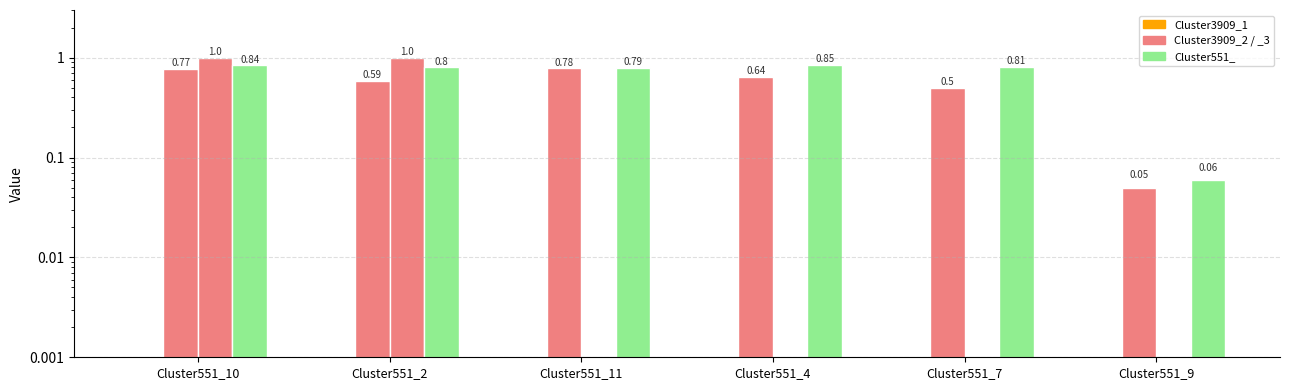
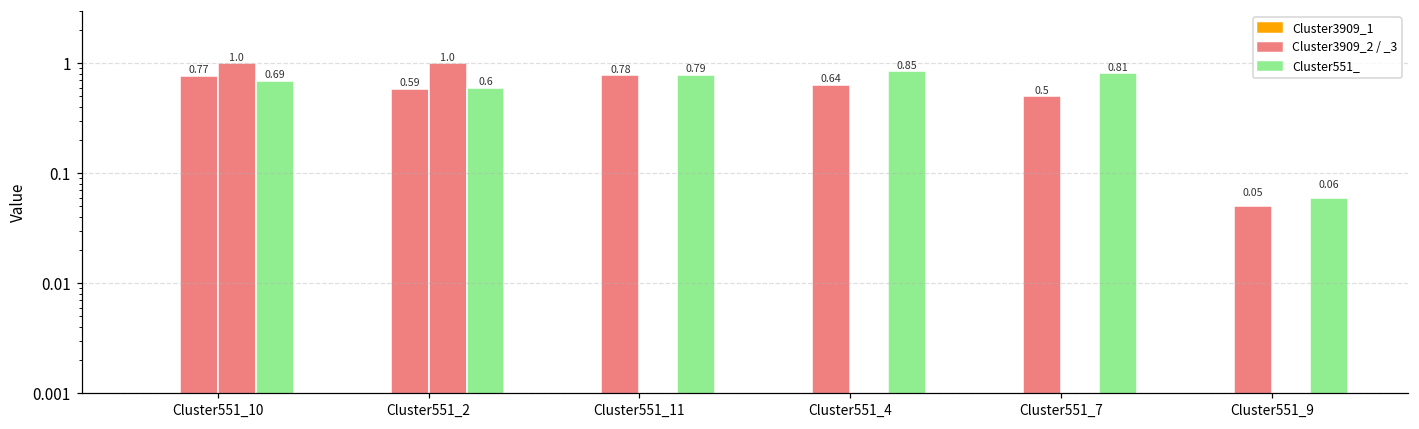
  {
    "Cluster551_": {
-     "Cluster551_10": 0.84,
-     "Cluster551_2": 0.8,
+     "Cluster551_10": 0.69,
+     "Cluster551_2": 0.6,
      "Cluster551_11": 0.79,
      "Cluster551_4": 0.85,
      "Cluster551_7": 0.81,
      "Cluster551_9": 0.06
    }
  }
